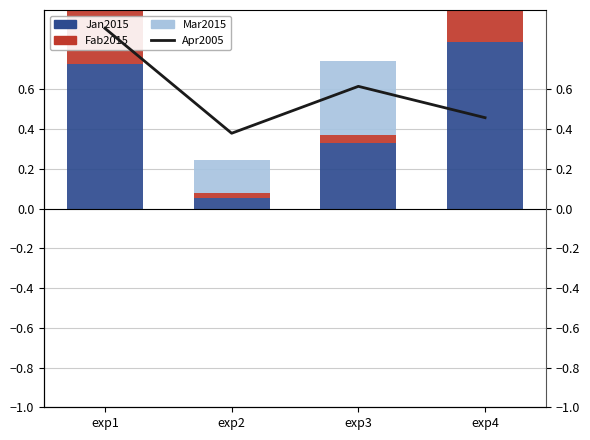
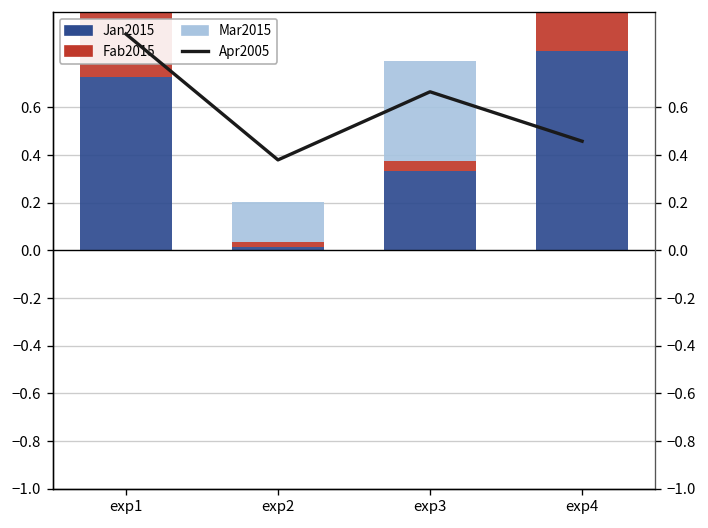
  {
    "Jan2015": {
      "exp1": 0.73,
-     "exp2": 0.05,
+     "exp2": 0.01,
      "exp3": 0.33,
      "exp4": 0.84
    },
    "Fab2015": {
      "exp2": 0.02,
      "exp3": 0.04
    },
    "Mar2015": {
      "exp2": 0.17,
-     "exp3": 0.37
+     "exp3": 0.42
    },
    "Apr2005": {
      "exp2": 0.38,
-     "exp3": 0.62,
+     "exp3": 0.67,
      "exp4": 0.46
    }
  }
